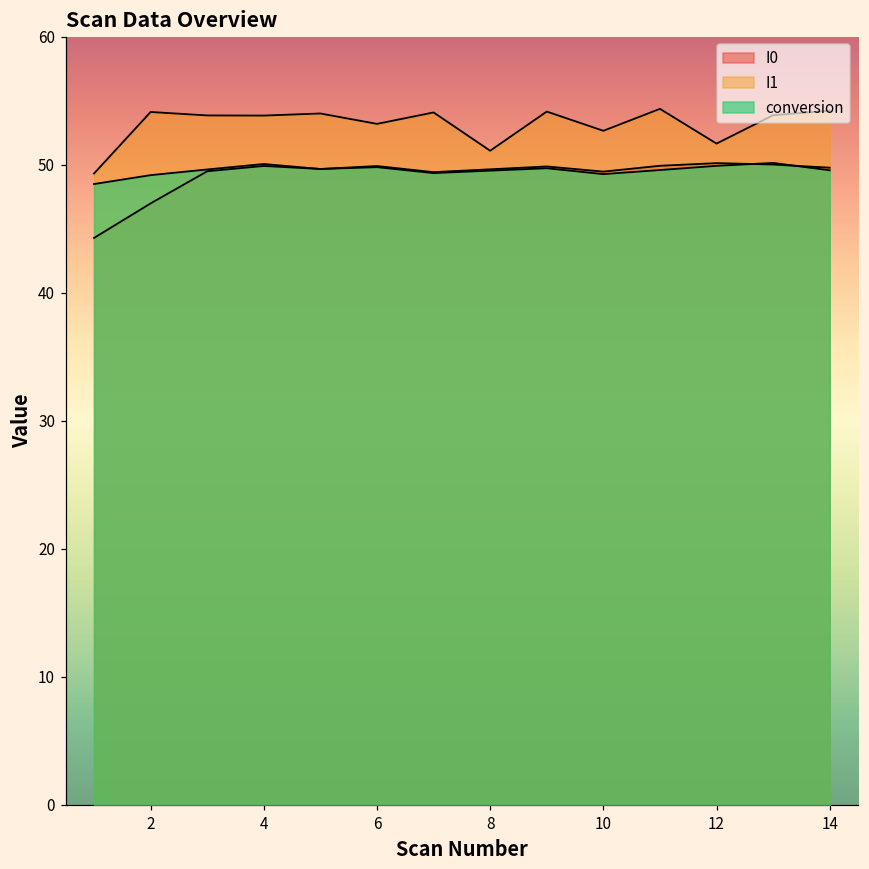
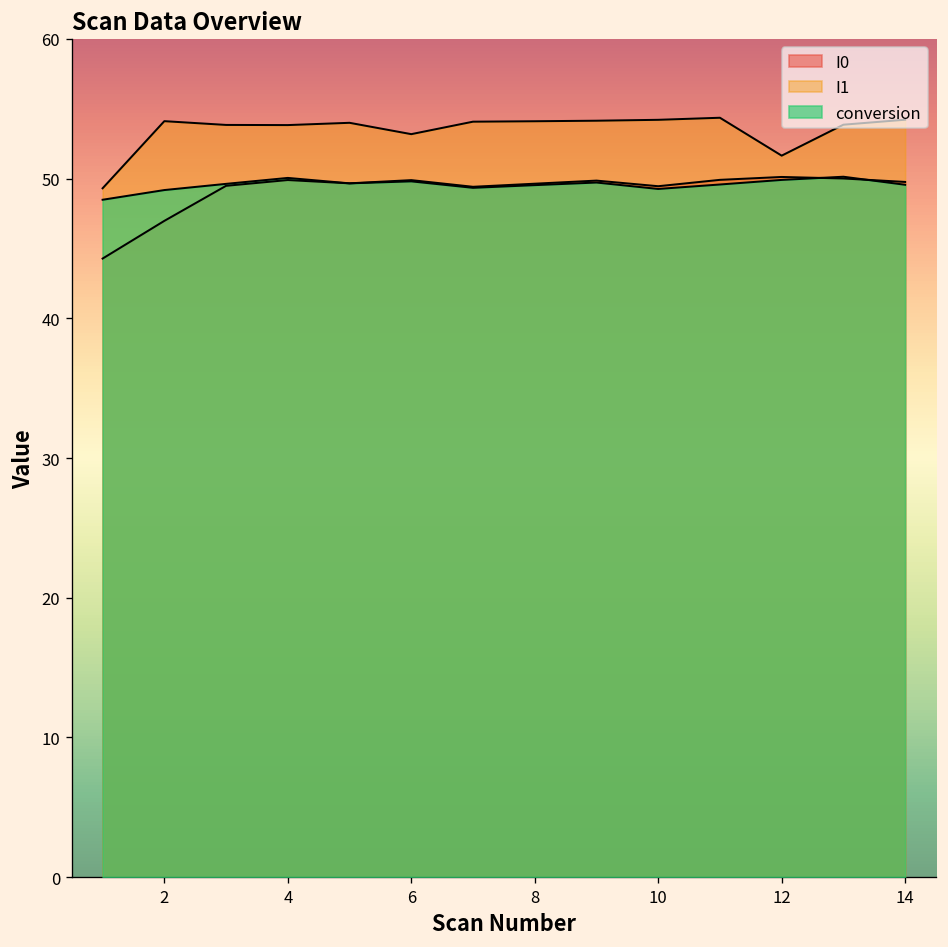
  {
    "I0": {
      "2": 47.0
    },
    "I1": {
      "2": 54.1,
      "4": 53.8,
      "6": 53.2,
-     "8": 51.1,
-     "10": 52.6,
+     "8": 54.1,
+     "10": 54.2,
      "12": 51.6
    },
    "conversion": {
      "2": 49.2
    }
  }
